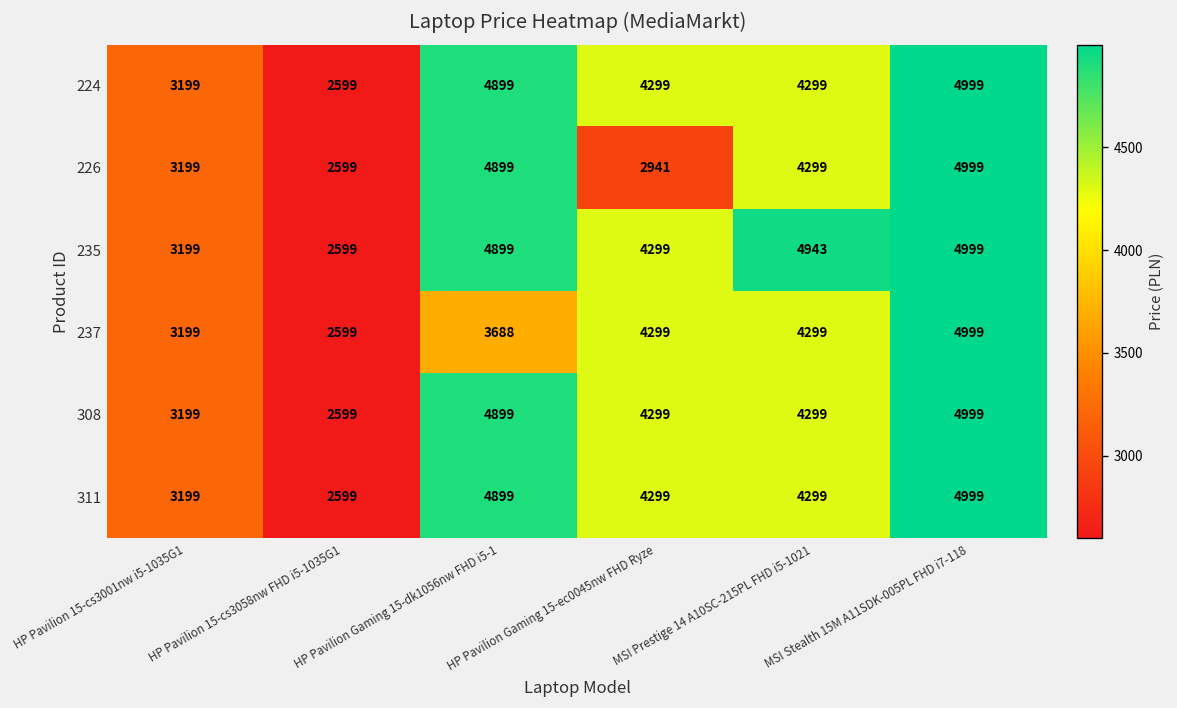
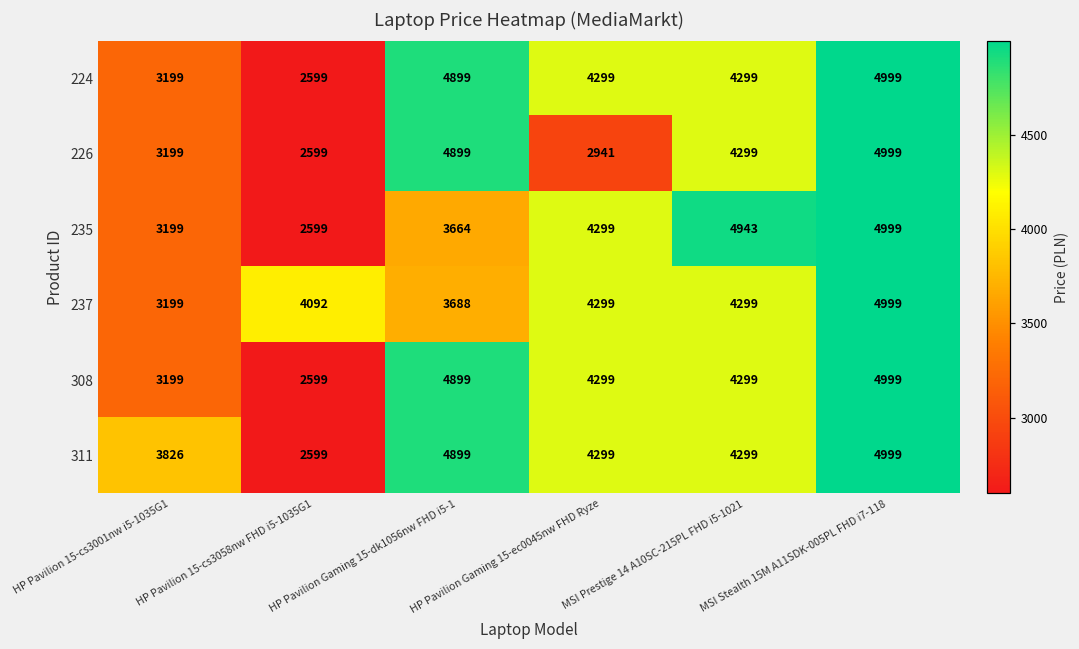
  {
    "224": {
      "HP Pavilion 15-cs3001nw i5-1035G1": 3199,
      "HP Pavilion 15-cs3058nw FHD i5-1035G1": 2599,
      "HP Pavilion Gaming 15-dk1056nw FHD i5-1": 4899,
      "HP Pavilion Gaming 15-ec0045nw FHD Ryze": 4299,
      "MSI Prestige 14 A10SC-215PL FHD i5-1021": 4299,
      "MSI Stealth 15M A11SDK-005PL FHD i7-118": 4999
    },
    "226": {
      "HP Pavilion 15-cs3001nw i5-1035G1": 3199,
      "HP Pavilion 15-cs3058nw FHD i5-1035G1": 2599,
      "HP Pavilion Gaming 15-dk1056nw FHD i5-1": 4899,
      "HP Pavilion Gaming 15-ec0045nw FHD Ryze": 2941,
      "MSI Prestige 14 A10SC-215PL FHD i5-1021": 4299,
      "MSI Stealth 15M A11SDK-005PL FHD i7-118": 4999
    },
    "235": {
      "HP Pavilion 15-cs3001nw i5-1035G1": 3199,
      "HP Pavilion 15-cs3058nw FHD i5-1035G1": 2599,
-     "HP Pavilion Gaming 15-dk1056nw FHD i5-1": 4899,
+     "HP Pavilion Gaming 15-dk1056nw FHD i5-1": 3664,
      "HP Pavilion Gaming 15-ec0045nw FHD Ryze": 4299,
      "MSI Prestige 14 A10SC-215PL FHD i5-1021": 4943,
      "MSI Stealth 15M A11SDK-005PL FHD i7-118": 4999
    },
    "237": {
      "HP Pavilion 15-cs3001nw i5-1035G1": 3199,
-     "HP Pavilion 15-cs3058nw FHD i5-1035G1": 2599,
+     "HP Pavilion 15-cs3058nw FHD i5-1035G1": 4092,
      "HP Pavilion Gaming 15-dk1056nw FHD i5-1": 3688,
      "HP Pavilion Gaming 15-ec0045nw FHD Ryze": 4299,
      "MSI Prestige 14 A10SC-215PL FHD i5-1021": 4299,
      "MSI Stealth 15M A11SDK-005PL FHD i7-118": 4999
    },
    "308": {
      "HP Pavilion 15-cs3001nw i5-1035G1": 3199,
      "HP Pavilion 15-cs3058nw FHD i5-1035G1": 2599,
      "HP Pavilion Gaming 15-dk1056nw FHD i5-1": 4899,
      "HP Pavilion Gaming 15-ec0045nw FHD Ryze": 4299,
      "MSI Prestige 14 A10SC-215PL FHD i5-1021": 4299,
      "MSI Stealth 15M A11SDK-005PL FHD i7-118": 4999
    },
    "311": {
-     "HP Pavilion 15-cs3001nw i5-1035G1": 3199,
+     "HP Pavilion 15-cs3001nw i5-1035G1": 3826,
      "HP Pavilion 15-cs3058nw FHD i5-1035G1": 2599,
      "HP Pavilion Gaming 15-dk1056nw FHD i5-1": 4899,
      "HP Pavilion Gaming 15-ec0045nw FHD Ryze": 4299,
      "MSI Prestige 14 A10SC-215PL FHD i5-1021": 4299,
      "MSI Stealth 15M A11SDK-005PL FHD i7-118": 4999
    }
  }
